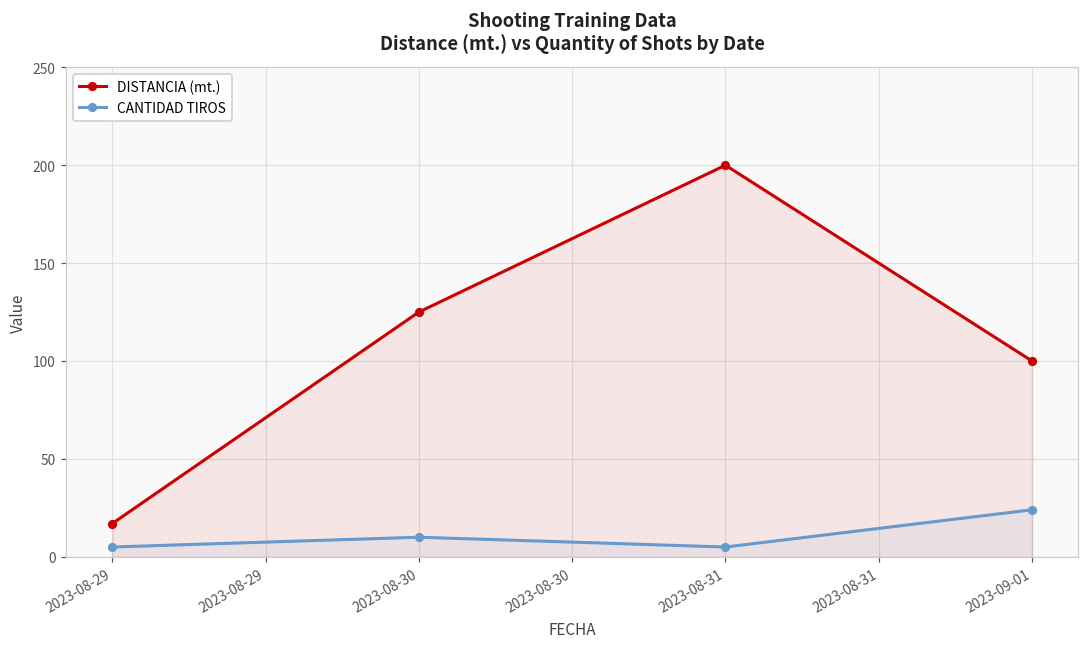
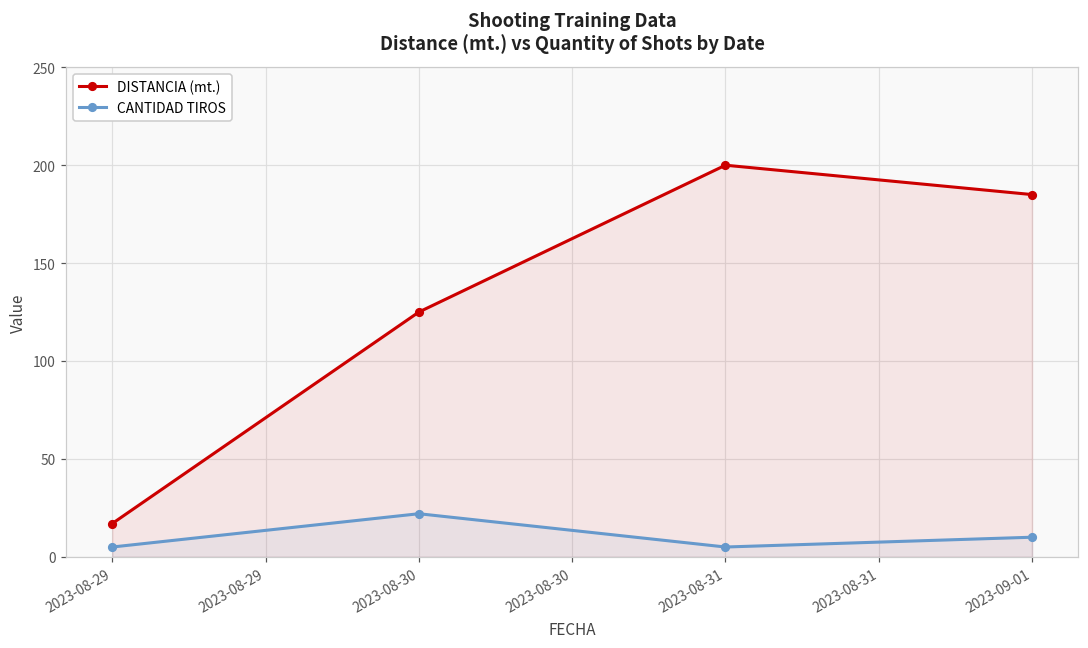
  {
    "DISTANCIA (mt.)": {
      "2023-08-29": 17,
      "2023-08-30": 125,
      "2023-08-31": 200,
-     "2023-09-01": 100
+     "2023-09-01": 185
    },
    "CANTIDAD TIROS": {
      "2023-08-29": 5,
-     "2023-08-30": 10,
+     "2023-08-30": 22,
      "2023-08-31": 5,
-     "2023-09-01": 24
+     "2023-09-01": 10
    }
  }
